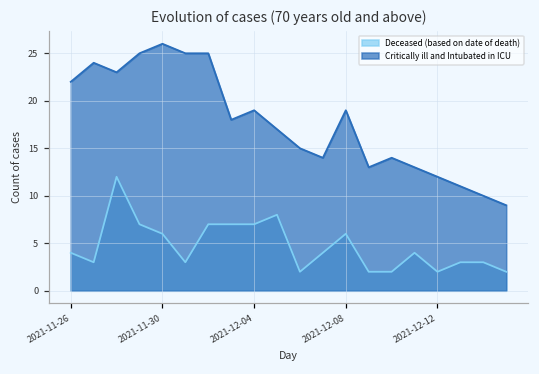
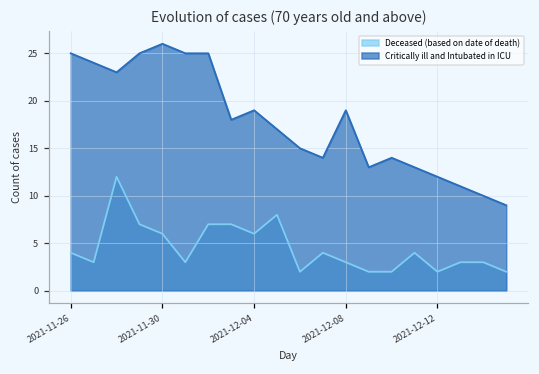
  {
    "Deceased (based on date of death)": {
      "2021-11-26": 4,
      "2021-11-30": 6,
-     "2021-12-04": 7,
-     "2021-12-08": 6,
+     "2021-12-04": 6,
+     "2021-12-08": 3,
      "2021-12-12": 2
    },
    "Critically ill and Intubated in ICU": {
-     "2021-11-26": 22,
+     "2021-11-26": 25,
      "2021-11-30": 26,
      "2021-12-04": 19,
      "2021-12-08": 19,
      "2021-12-12": 12
    }
  }
